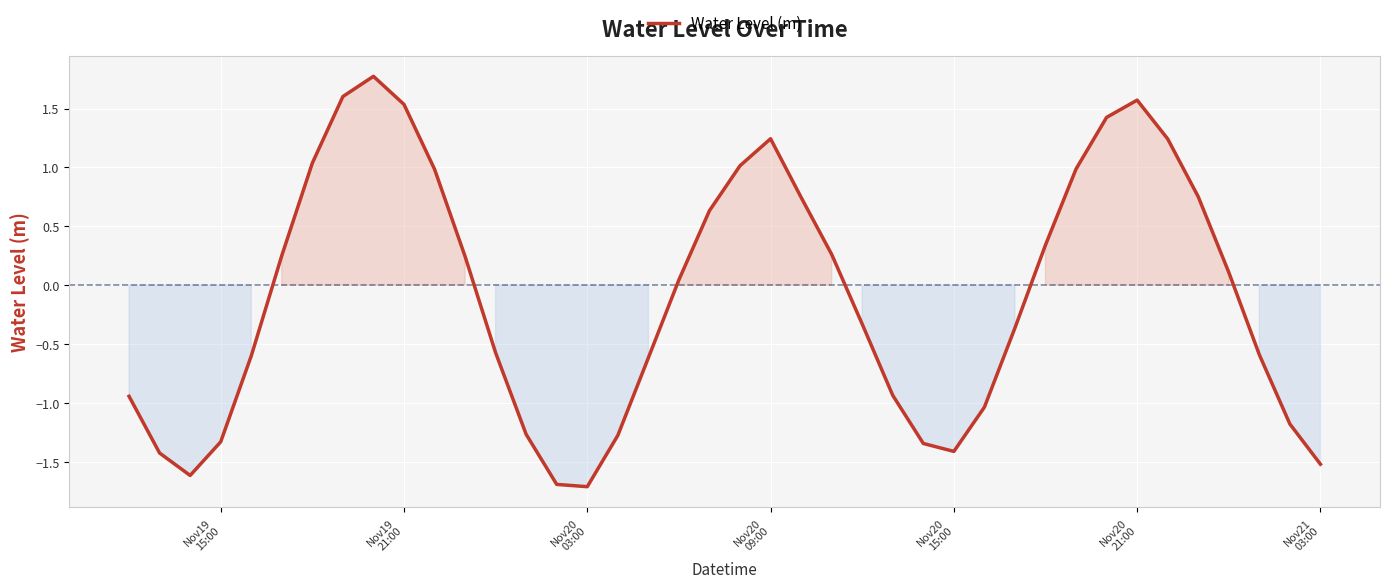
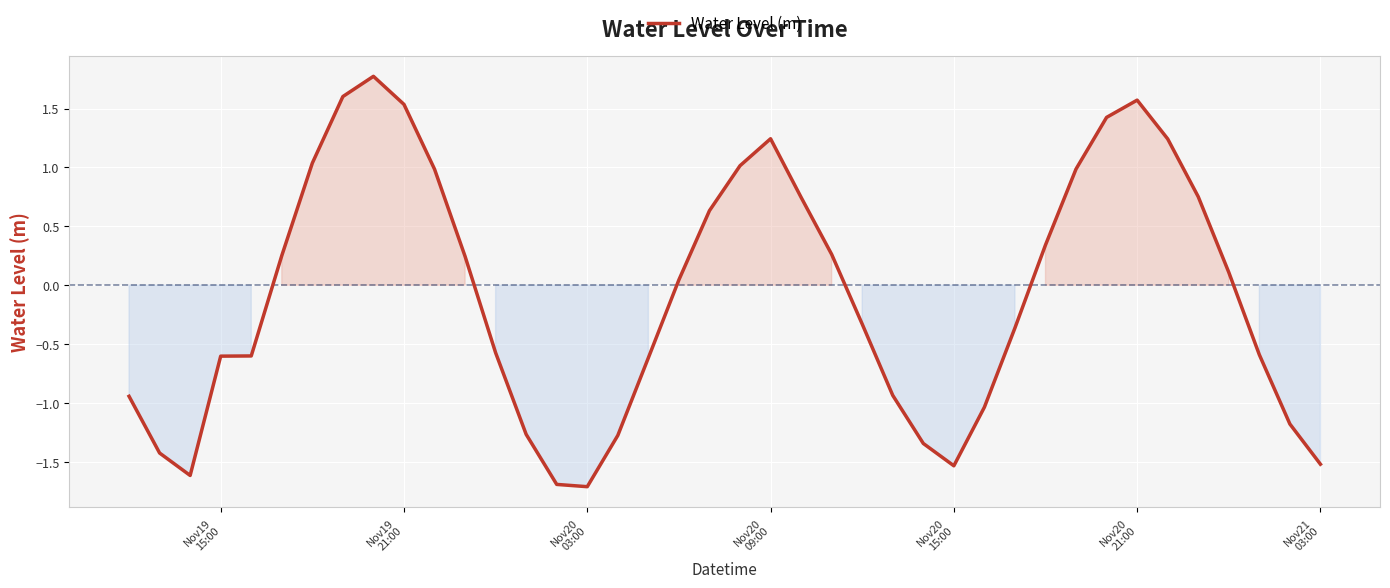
  {
-   "Nov19 15:00": -1.33,
+   "Nov19 15:00": -0.60,
    "Nov19 21:00": 1.53,
    "Nov20 03:00": -1.71,
    "Nov20 09:00": 1.24,
-   "Nov20 15:00": -1.41,
+   "Nov20 15:00": -1.53,
    "Nov20 21:00": 1.57,
    "Nov21 03:00": -1.52
  }
